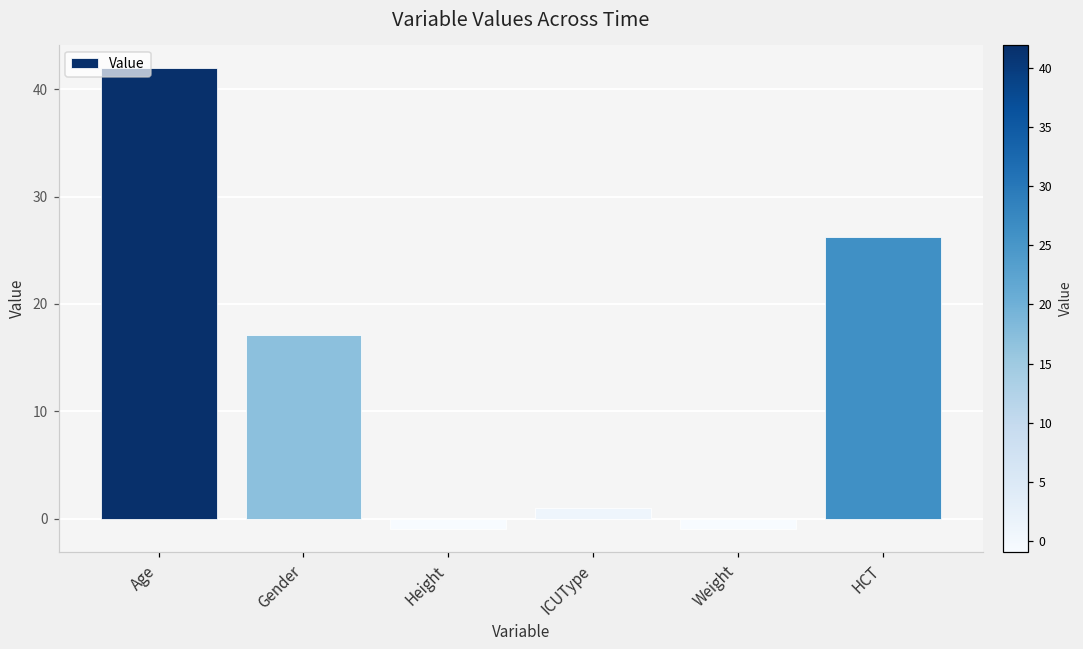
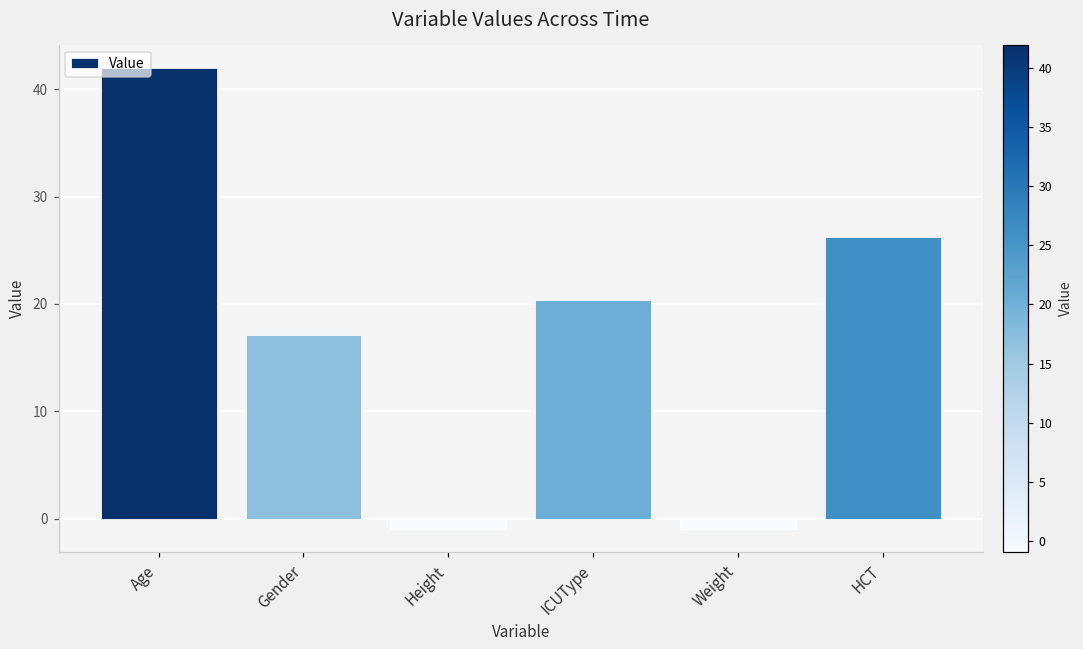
  {
    "Age": 42,
    "Gender": 17,
    "Height": -1,
-   "ICUType": 1,
+   "ICUType": 20,
    "Weight": -1,
    "HCT": 26
  }
